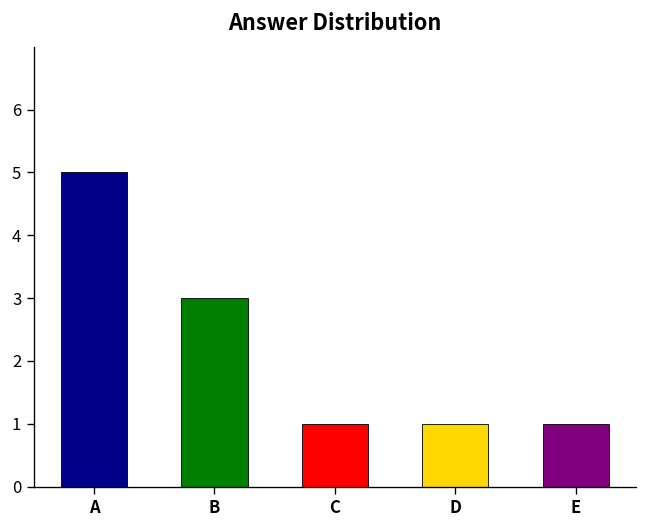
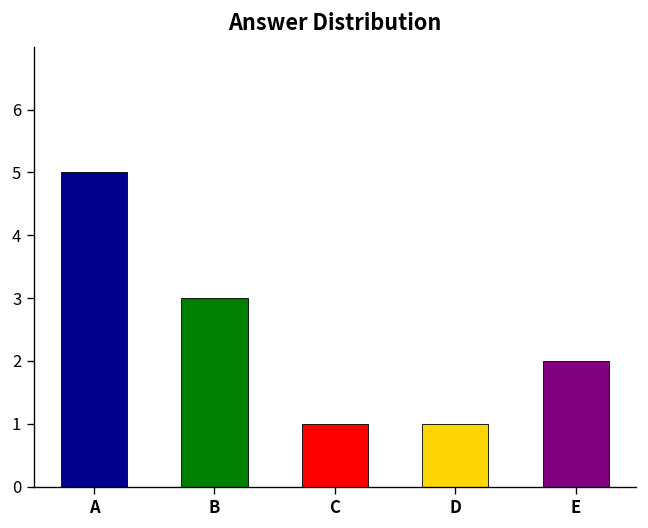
  {
    "A": 5,
    "B": 3,
    "C": 1,
    "D": 1,
-   "E": 1
+   "E": 2
  }
